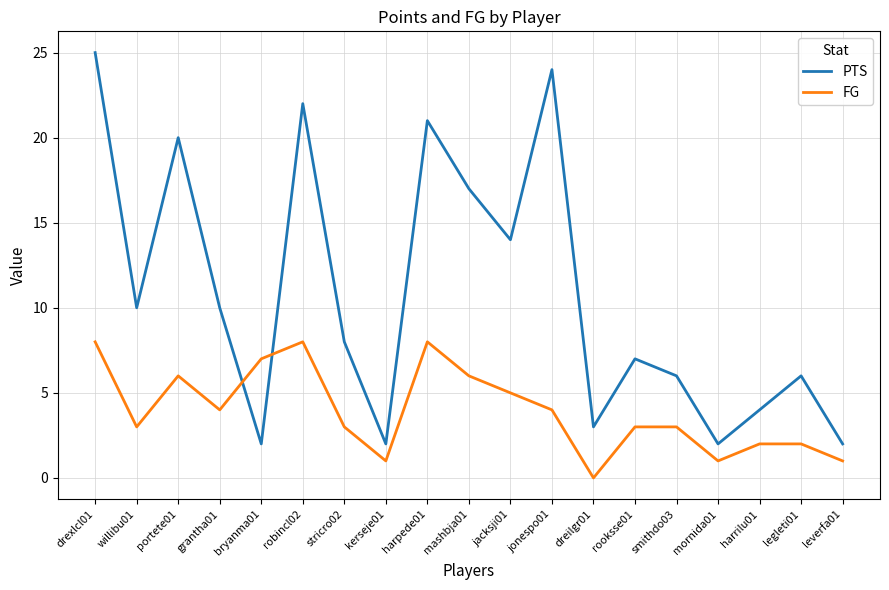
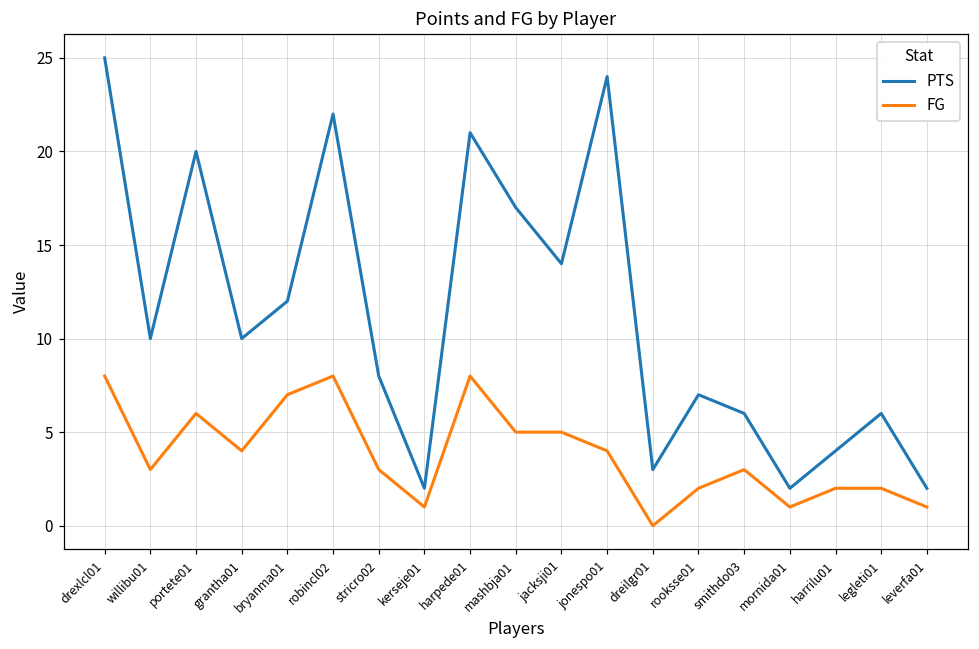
  {
    "PTS": {
      "drexlcl01": 25,
      "willibu01": 10,
      "portete01": 20,
      "grantha01": 10,
-     "bryanma01": 2,
+     "bryanma01": 12,
      "robincl02": 22,
      "stricro02": 8,
      "kerseje01": 2,
      "harpede01": 21,
      "mashbja01": 17,
      "jacksji01": 14,
      "jonespo01": 24,
      "dreilgr01": 3,
      "rooksse01": 7,
      "smithdo03": 6,
      "mornida01": 2,
      "harrilu01": 4,
      "legleti01": 6,
      "leverfa01": 2
    },
    "FG": {
      "drexlcl01": 8,
      "willibu01": 3,
      "portete01": 6,
      "grantha01": 4,
      "bryanma01": 7,
      "robincl02": 8,
      "stricro02": 3,
      "kerseje01": 1,
      "harpede01": 8,
-     "mashbja01": 6,
+     "mashbja01": 5,
      "jacksji01": 5,
      "jonespo01": 4,
      "dreilgr01": 0,
-     "rooksse01": 3,
+     "rooksse01": 2,
      "smithdo03": 3,
      "mornida01": 1,
      "harrilu01": 2,
      "legleti01": 2,
      "leverfa01": 1
    }
  }
